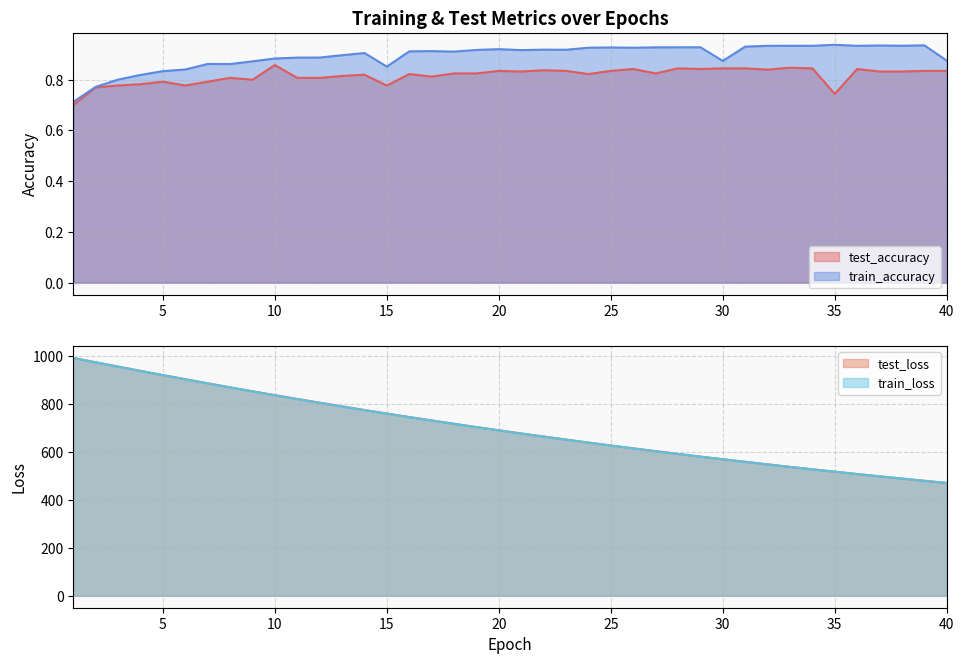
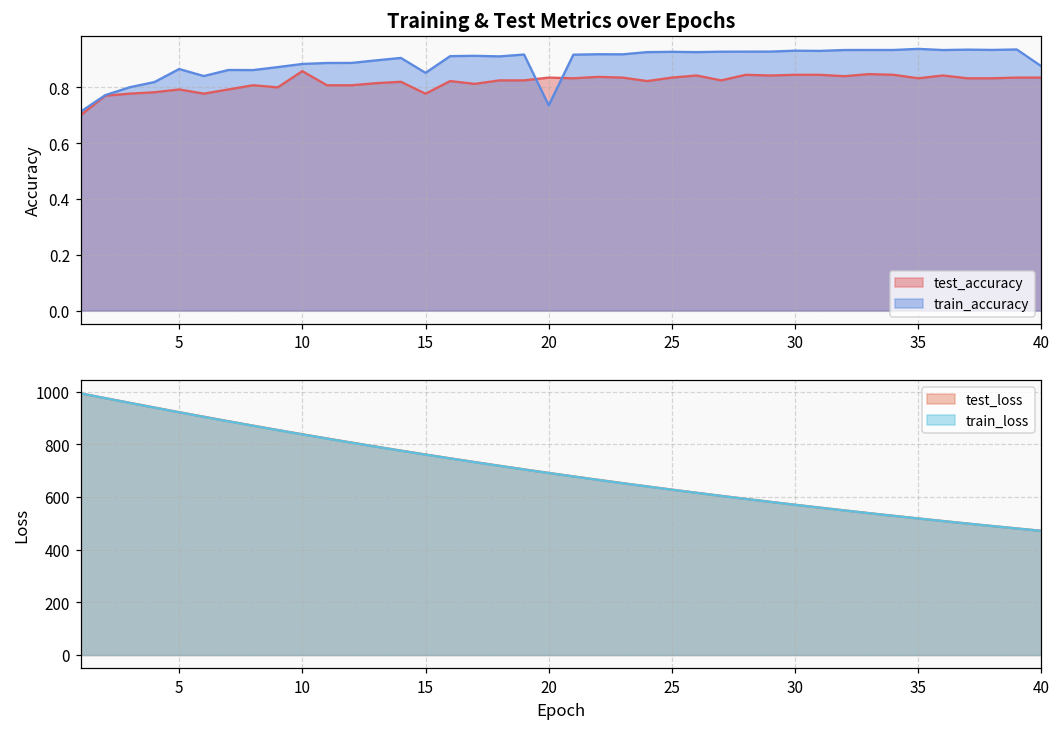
  {
    "Training & Test Metrics over Epochs": {
      "test_accuracy": {
        "5": 0.79,
        "10": 0.86,
        "15": 0.78,
        "20": 0.84,
        "25": 0.84,
        "30": 0.84,
-       "35": 0.74,
+       "35": 0.83,
        "40": 0.83
      },
      "train_accuracy": {
-       "5": 0.83,
+       "5": 0.87,
        "10": 0.88,
        "15": 0.85,
-       "20": 0.92,
+       "20": 0.74,
        "25": 0.93,
-       "30": 0.87,
+       "30": 0.93,
        "35": 0.94,
        "40": 0.88
      }
    }
  }
